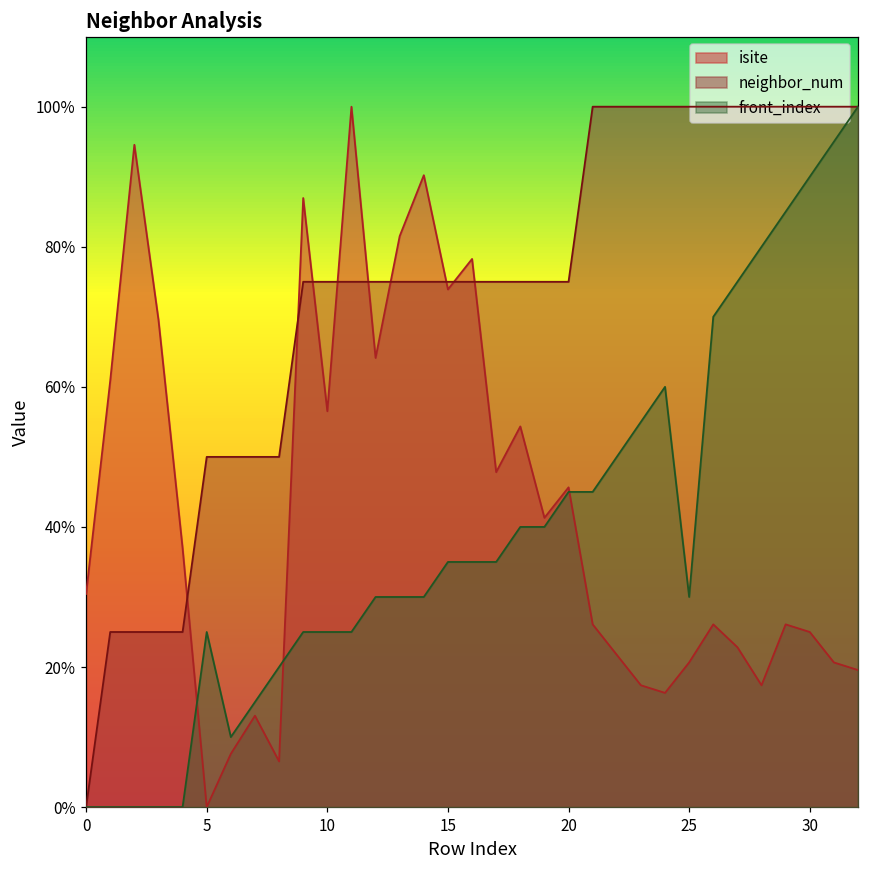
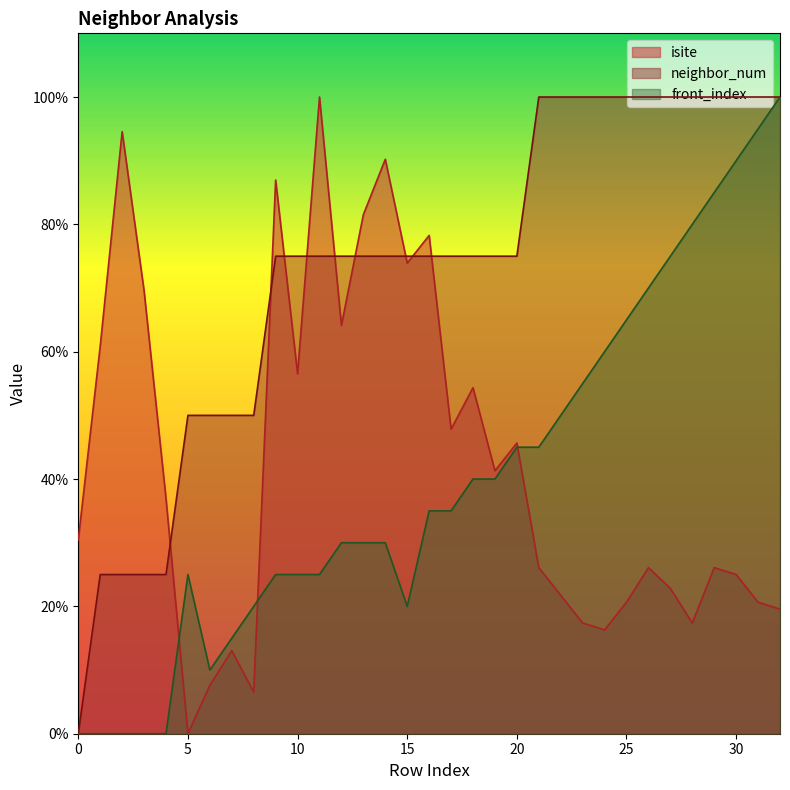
  {
    "front_index": {
      "5": "25%",
      "10": "25%",
-     "15": "35%",
+     "15": "20%",
      "20": "45%",
-     "25": "30%",
+     "25": "65%",
      "30": "90%"
    }
  }
